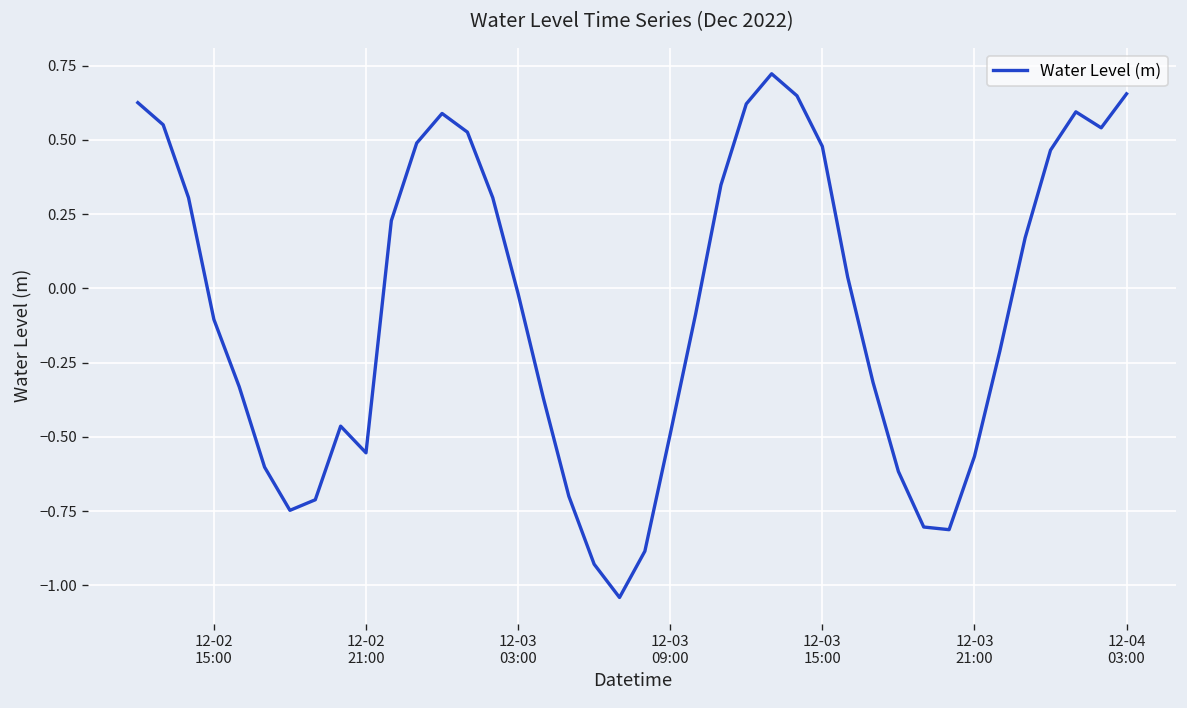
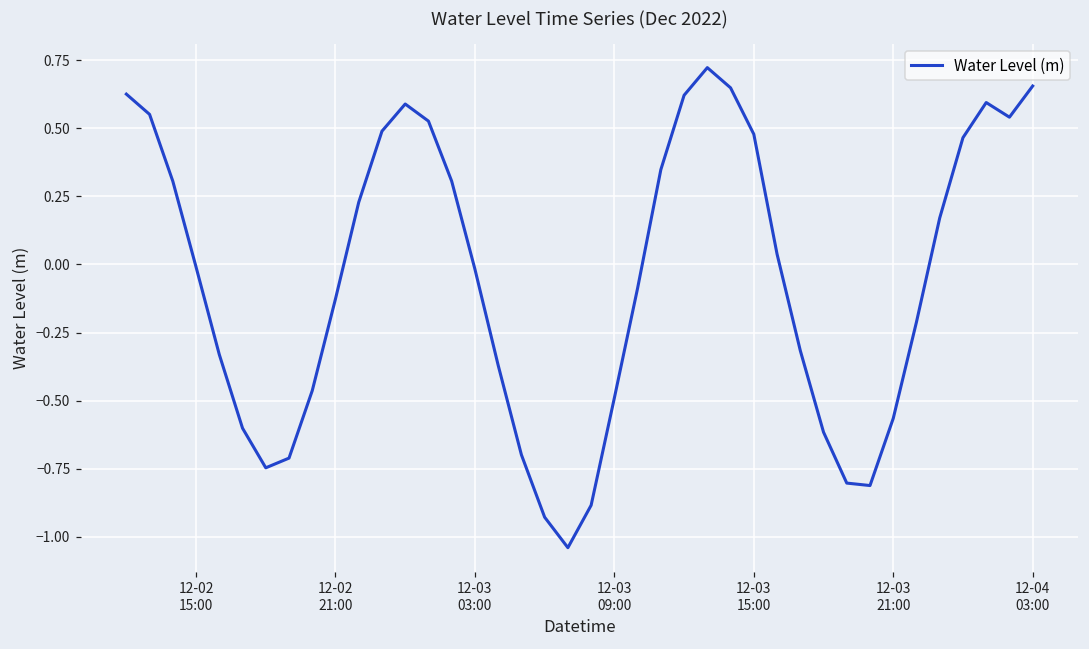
  {
-   "12-02 15:00": -0.10,
-   "12-02 21:00": -0.55,
+   "12-02 15:00": -0.01,
+   "12-02 21:00": -0.13,
    "12-03 03:00": -0.02,
    "12-03 09:00": -0.49,
    "12-03 15:00": 0.48,
    "12-03 21:00": -0.57,
    "12-04 03:00": 0.66
  }
